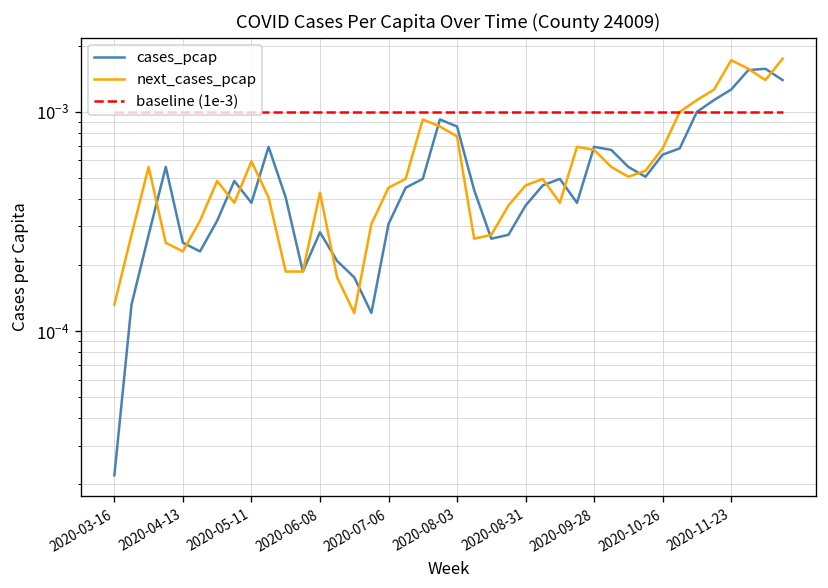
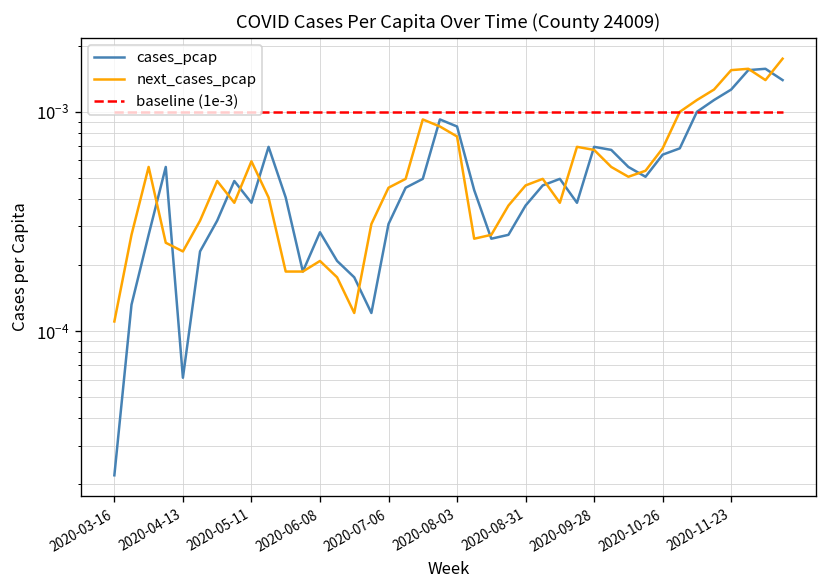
  {
    "cases_pcap": {
      "2020-03-16": 0.000022,
-     "2020-04-13": 0.00025,
+     "2020-04-13": 0.000061,
      "2020-05-11": 0.00038,
      "2020-06-08": 0.00028,
      "2020-07-06": 0.00031,
      "2020-08-03": 0.0009,
      "2020-08-31": 0.00037,
      "2020-10-26": 0.00064,
      "2020-11-23": 0.0013
    },
    "next_cases_pcap": {
-     "2020-03-16": 0.00013,
+     "2020-03-16": 0.00011,
      "2020-04-13": 0.00023,
      "2020-05-11": 0.00059,
-     "2020-06-08": 0.00043,
+     "2020-06-08": 0.00021,
      "2020-07-06": 0.00045,
      "2020-08-03": 0.00077,
      "2020-08-31": 0.00046,
      "2020-10-26": 0.00068,
-     "2020-11-23": 0.0017
+     "2020-11-23": 0.0015
    },
    "baseline (1e-3)": {
      "2020-06-08": 0.0010,
      "2020-07-06": 0.0010,
      "2020-08-03": 0.0010,
      "2020-08-31": 0.0010,
      "2020-09-28": 0.0010,
      "2020-10-26": 0.0010,
      "2020-11-23": 0.0010
    }
  }
